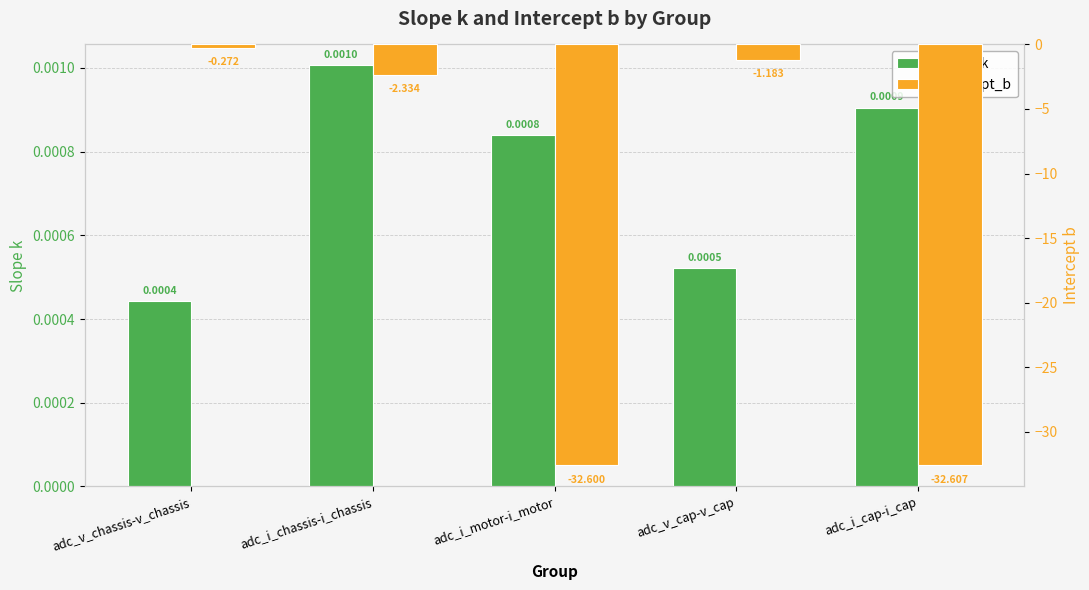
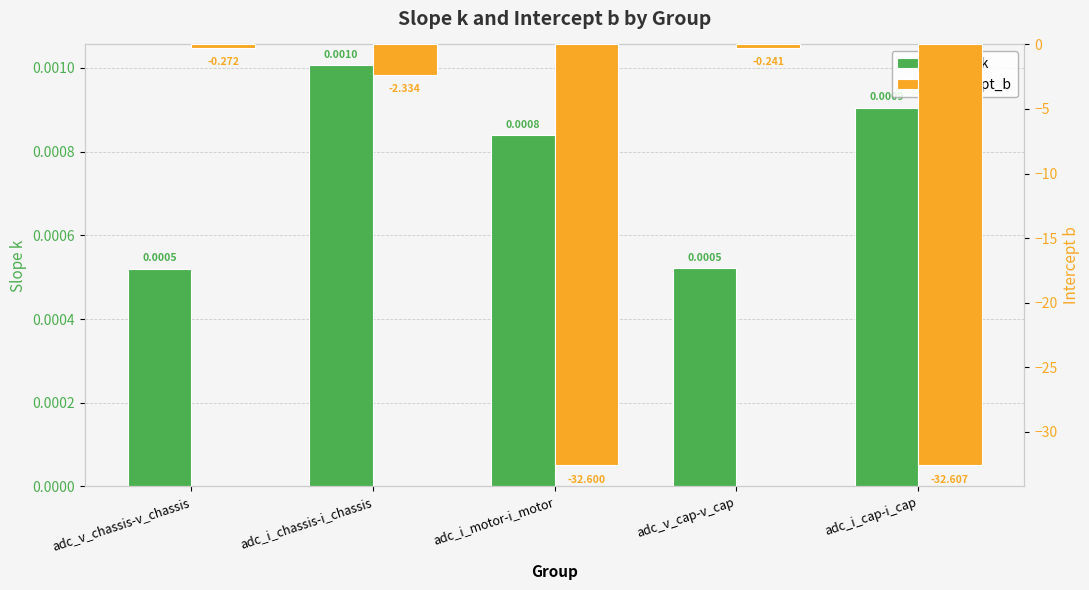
  {
    "Slope_k": {
-     "adc_v_chassis-v_chassis": 0.0004,
+     "adc_v_chassis-v_chassis": 0.0005,
      "adc_i_chassis-i_chassis": 0.0010,
      "adc_i_motor-i_motor": 0.0008,
      "adc_v_cap-v_cap": 0.0005
    },
    "Intercept_b": {
      "adc_v_chassis-v_chassis": -0.272,
      "adc_i_chassis-i_chassis": -2.334,
      "adc_i_motor-i_motor": -32.600,
-     "adc_v_cap-v_cap": -1.183,
+     "adc_v_cap-v_cap": -0.241,
      "adc_i_cap-i_cap": -32.607
    }
  }
